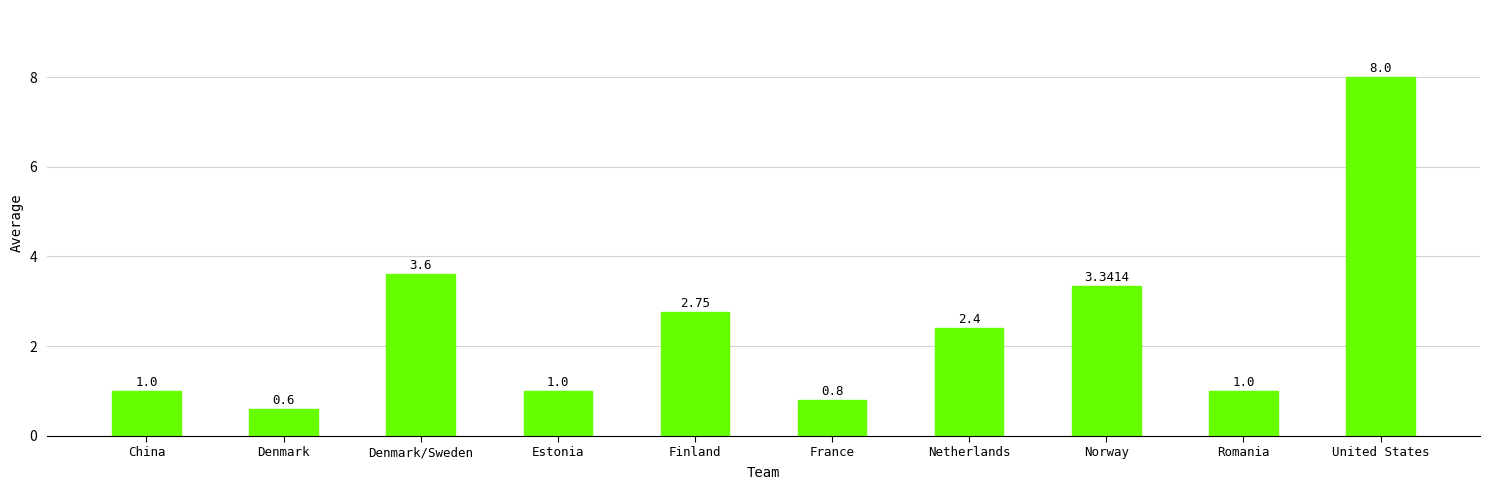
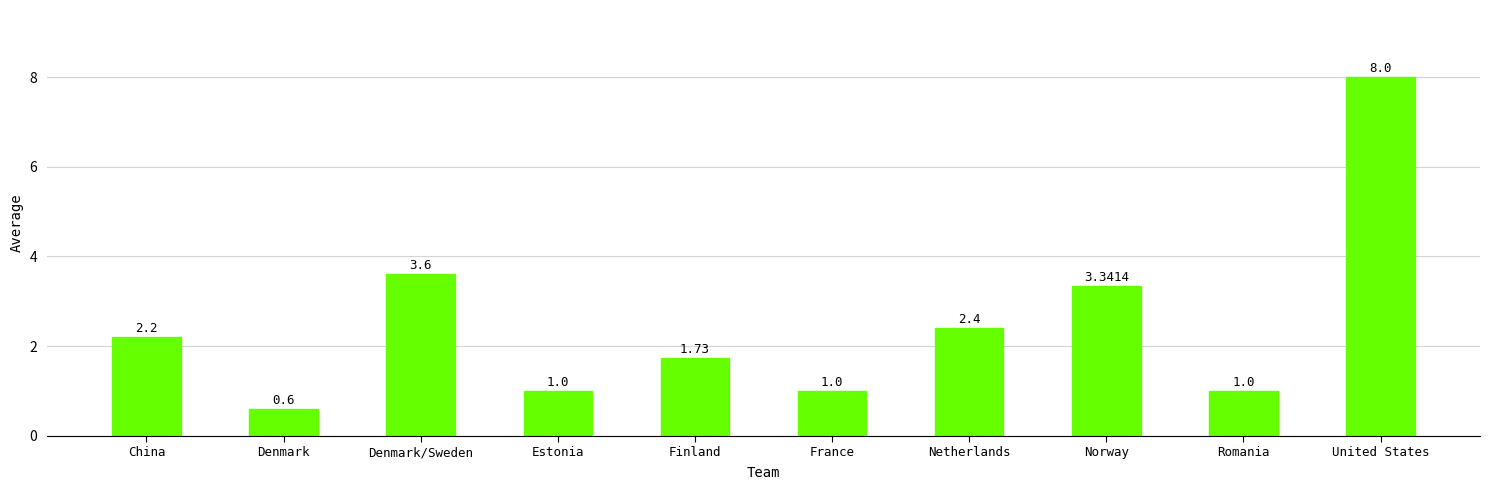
  {
-   "China": 1.0,
+   "China": 2.2,
    "Denmark": 0.6,
    "Denmark/Sweden": 3.6,
    "Estonia": 1.0,
-   "Finland": 2.75,
-   "France": 0.8,
+   "Finland": 1.73,
+   "France": 1.0,
    "Netherlands": 2.4,
    "Norway": 3.3414,
    "Romania": 1.0,
    "United States": 8.0
  }
